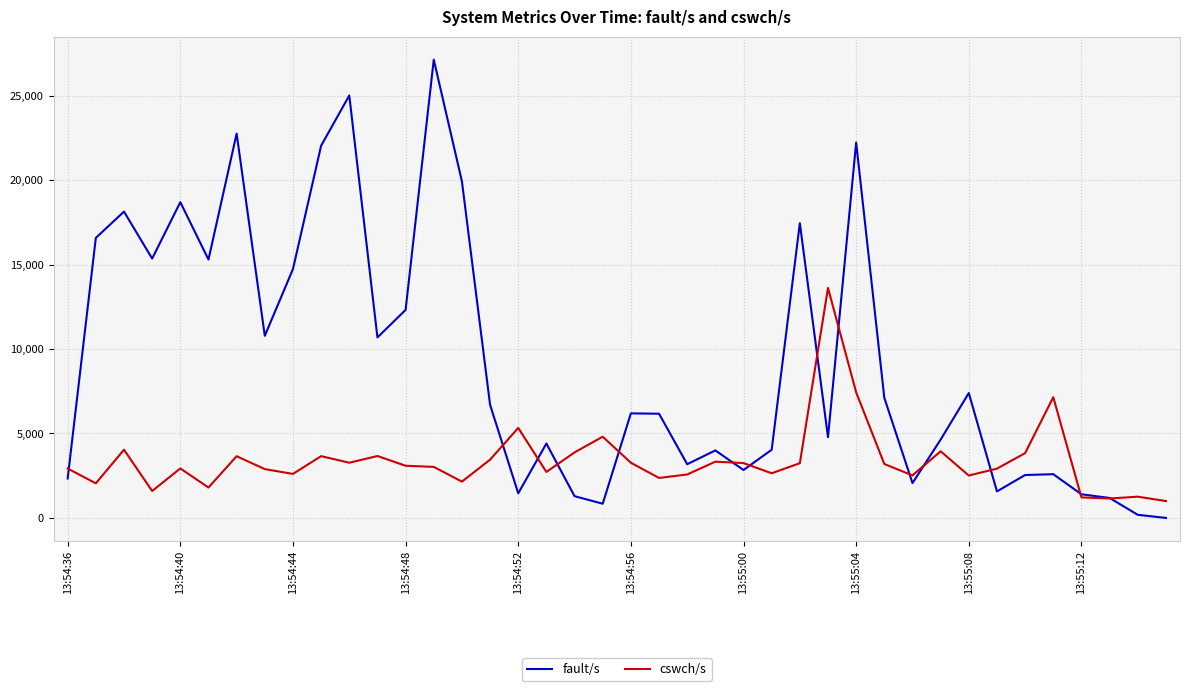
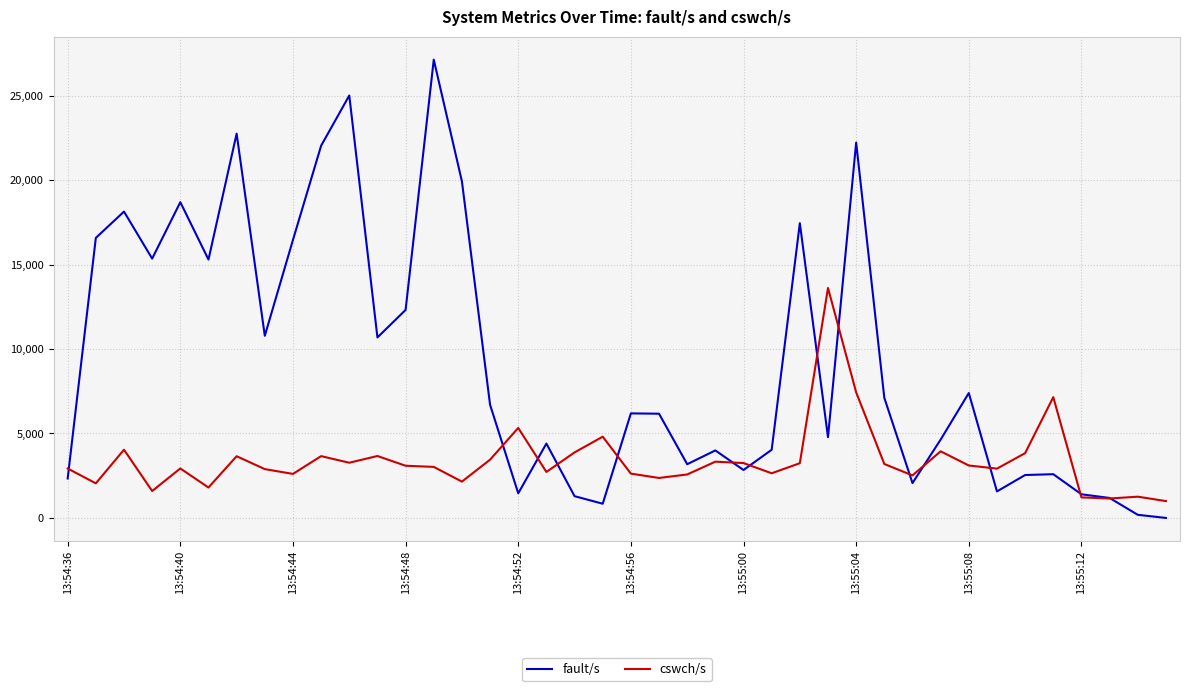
  {
    "fault/s": {
      "13:54:36": "2,300",
      "13:54:40": "18,700",
-     "13:54:44": "14,700",
+     "13:54:44": "16,500",
      "13:54:48": "12,300",
      "13:54:52": "1,500",
      "13:54:56": "6,200",
      "13:55:00": "2,800",
      "13:55:04": "22,200",
      "13:55:08": "7,400",
      "13:55:12": "1,400"
    },
    "cswch/s": {
      "13:54:36": "2,900",
      "13:54:40": "2,900",
      "13:54:44": "2,600",
      "13:54:48": "3,100",
      "13:54:52": "5,300",
-     "13:54:56": "3,300",
+     "13:54:56": "2,600",
      "13:55:00": "3,200",
      "13:55:04": "7,400",
-     "13:55:08": "2,500",
+     "13:55:08": "3,100",
      "13:55:12": "1,200"
    }
  }
